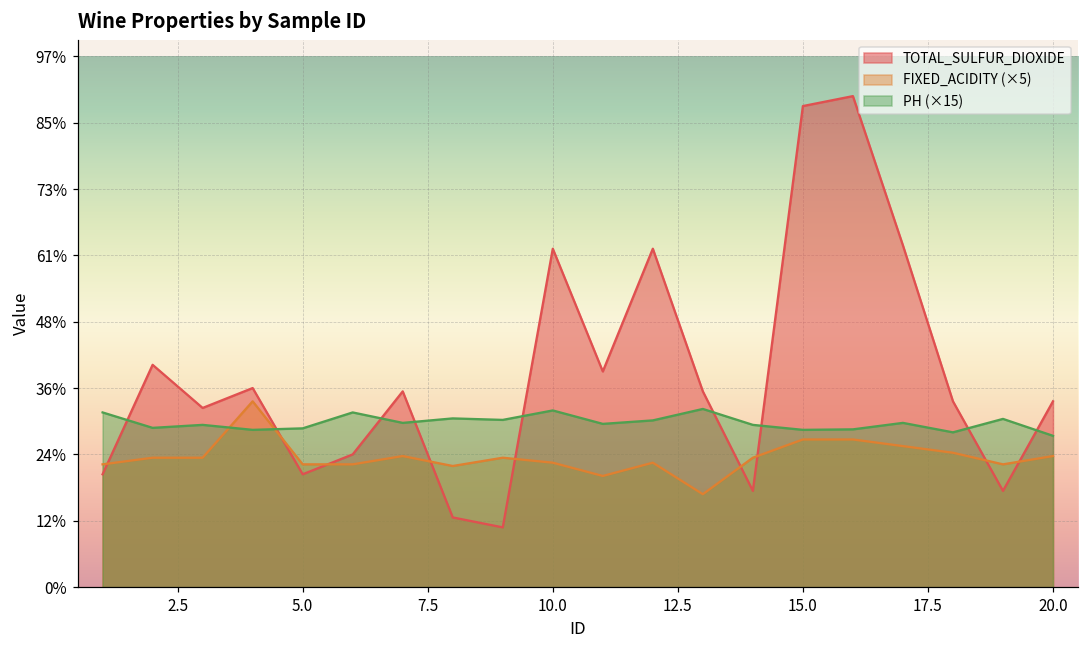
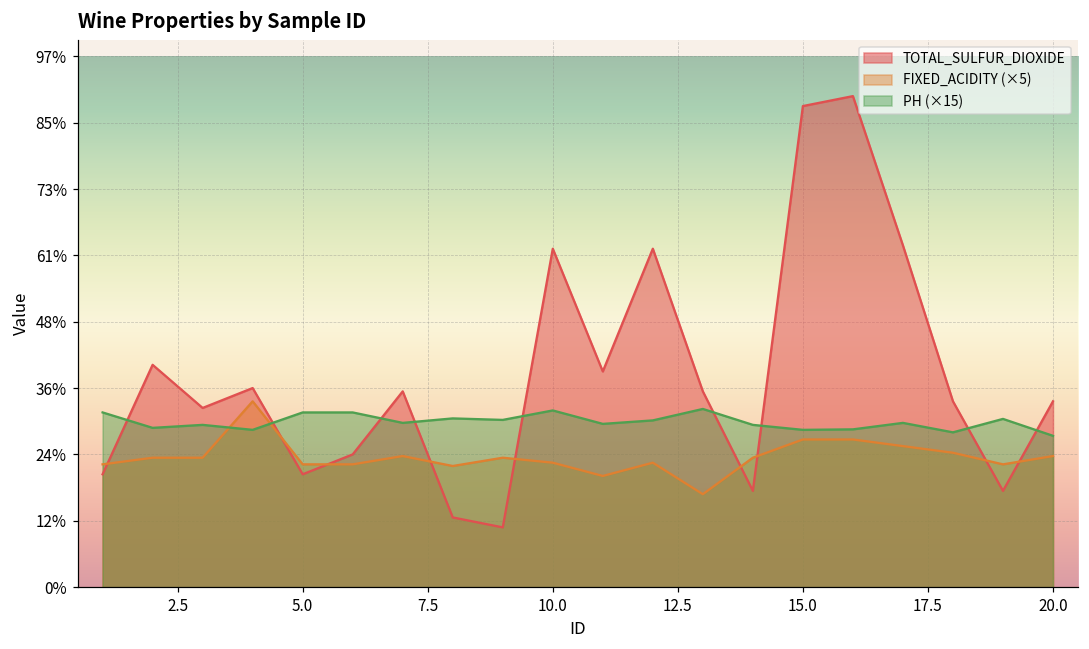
  {
    "PH (×15)": {
-     "5.0": "29%",
+     "5.0": "32%",
      "10.0": "32%",
      "15.0": "29%",
      "20.0": "28%"
    }
  }
